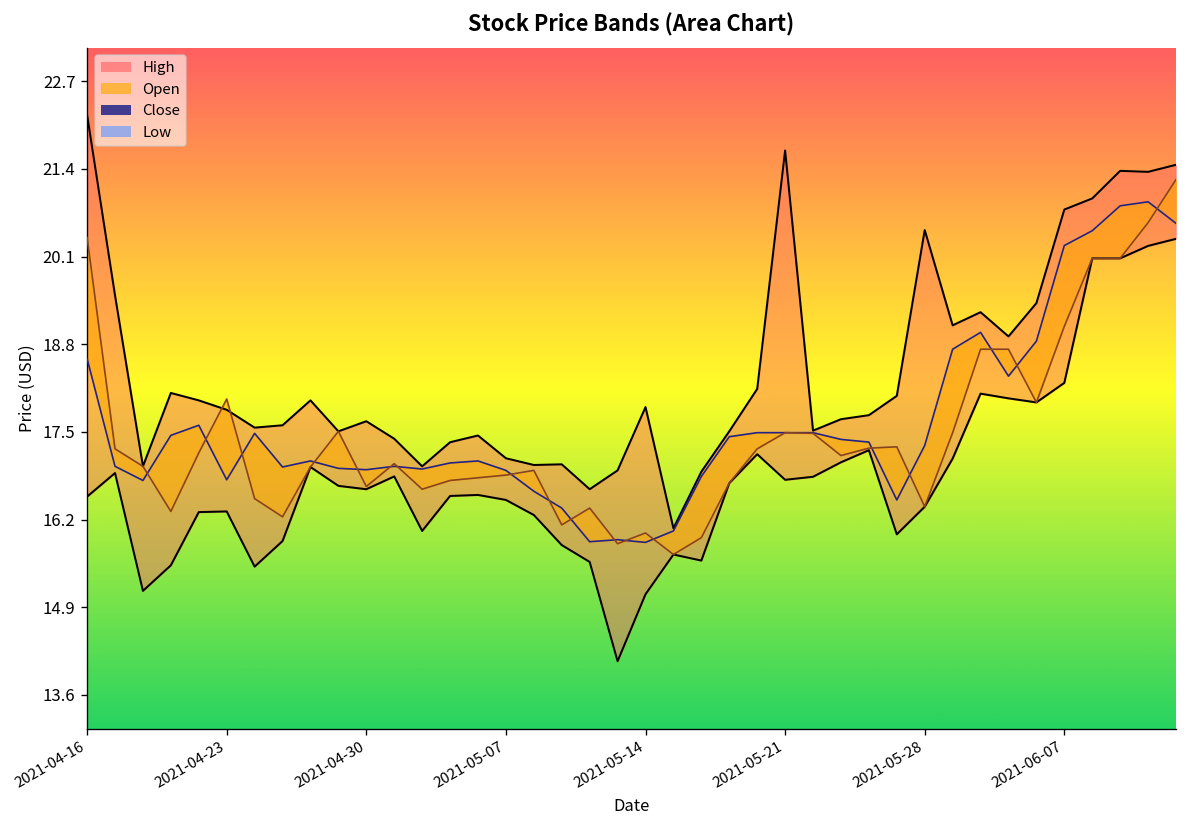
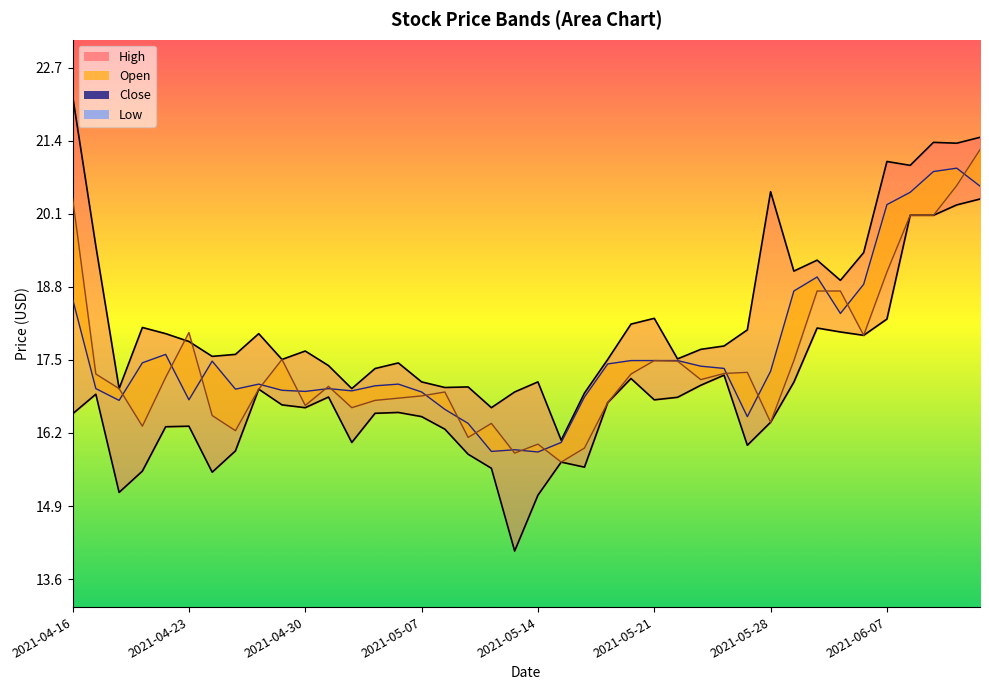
  {
    "High": {
      "2021-04-16": 22.2,
      "2021-04-23": 17.8,
      "2021-04-30": 17.7,
      "2021-05-07": 17.1,
-     "2021-05-14": 17.9,
-     "2021-05-21": 21.7,
+     "2021-05-14": 17.1,
+     "2021-05-21": 18.3,
      "2021-05-28": 20.5,
-     "2021-06-07": 20.8
+     "2021-06-07": 21.0
    }
  }
